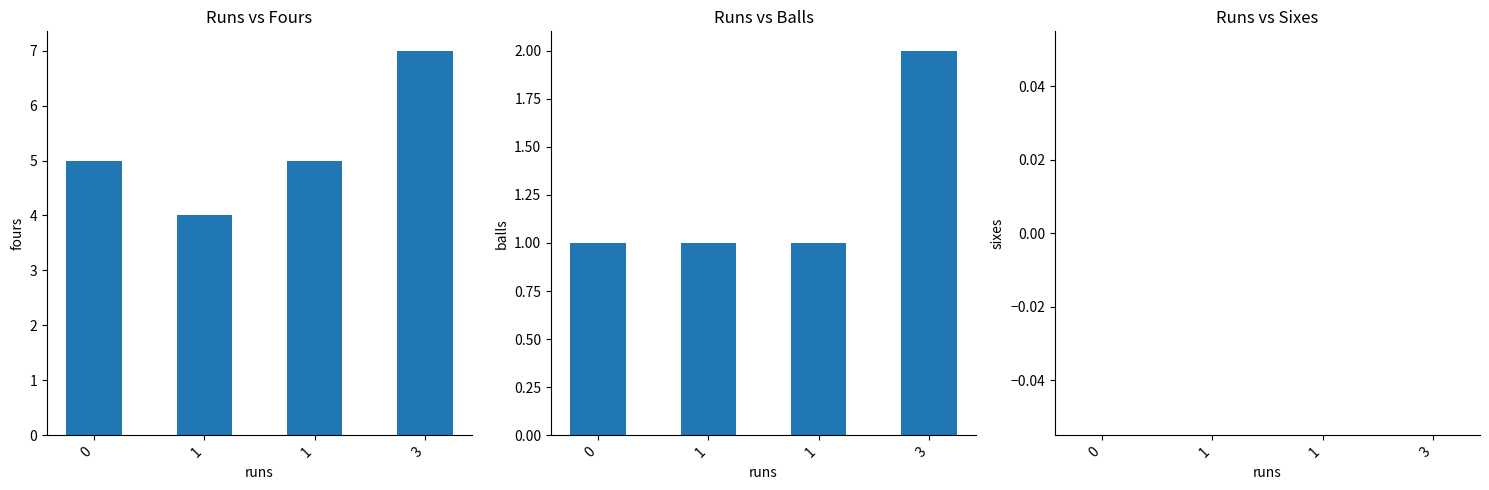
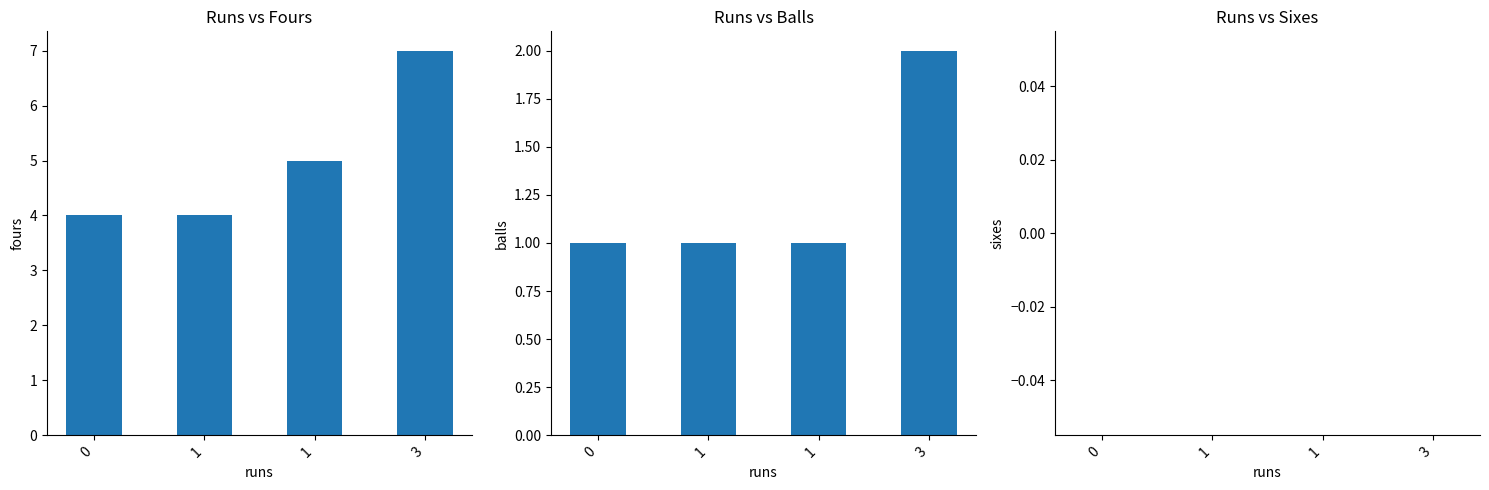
  {
    "Runs vs Fours": {
-     "0": 5,
+     "0": 4,
      "3": 7
    },
    "Runs vs Balls": {
      "0": 1.00,
      "3": 2.00
    },
    "Runs vs Sixes": {
      "0": 0.000,
      "3": 0.000
    }
  }
